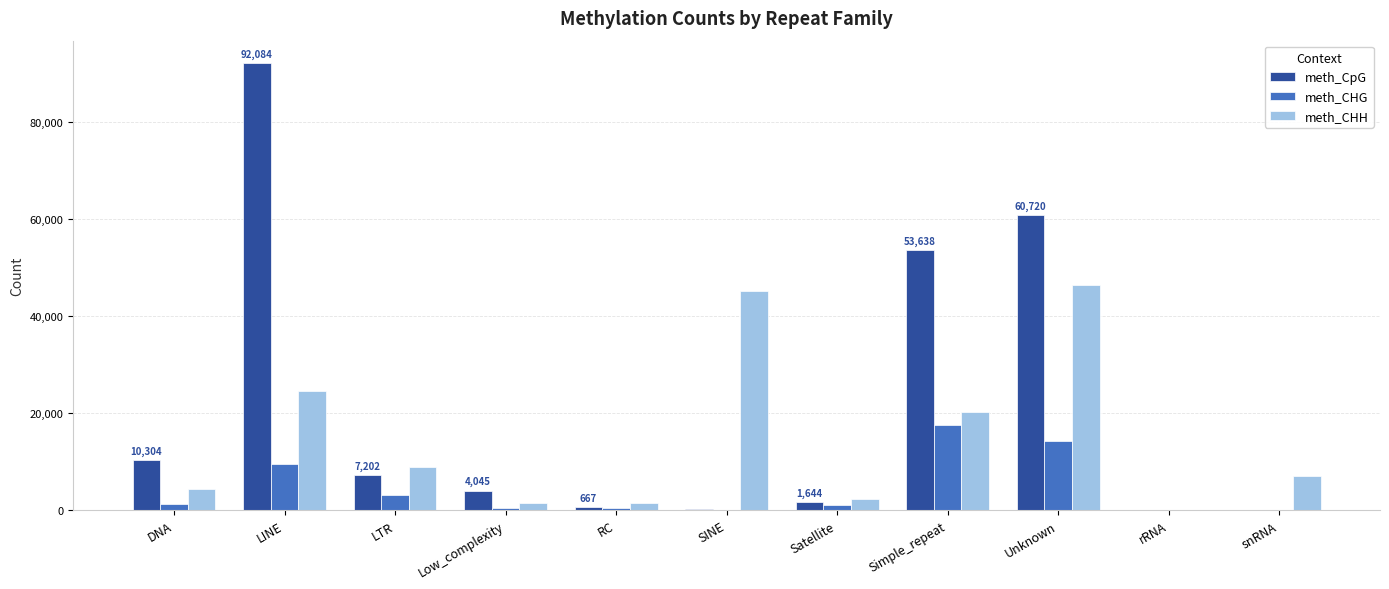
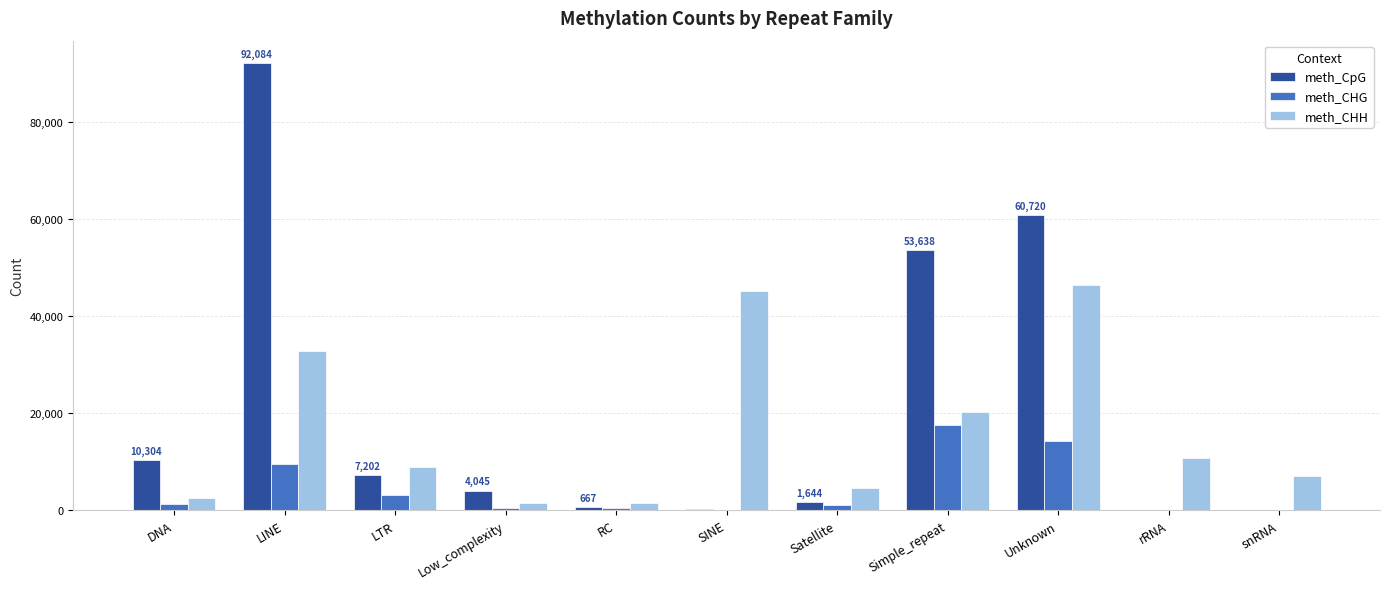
  {
    "meth_CHH": {
-     "DNA": "4,000",
-     "LINE": "25,000",
+     "DNA": "2,000",
+     "LINE": "33,000",
      "LTR": "9,000",
      "Low_complexity": "1,000",
      "RC": "1,000",
      "SINE": "45,000",
-     "Satellite": "2,000",
+     "Satellite": "5,000",
      "Simple_repeat": "20,000",
      "Unknown": "46,000",
-     "rRNA": "0",
+     "rRNA": "11,000",
      "snRNA": "7,000"
    }
  }
